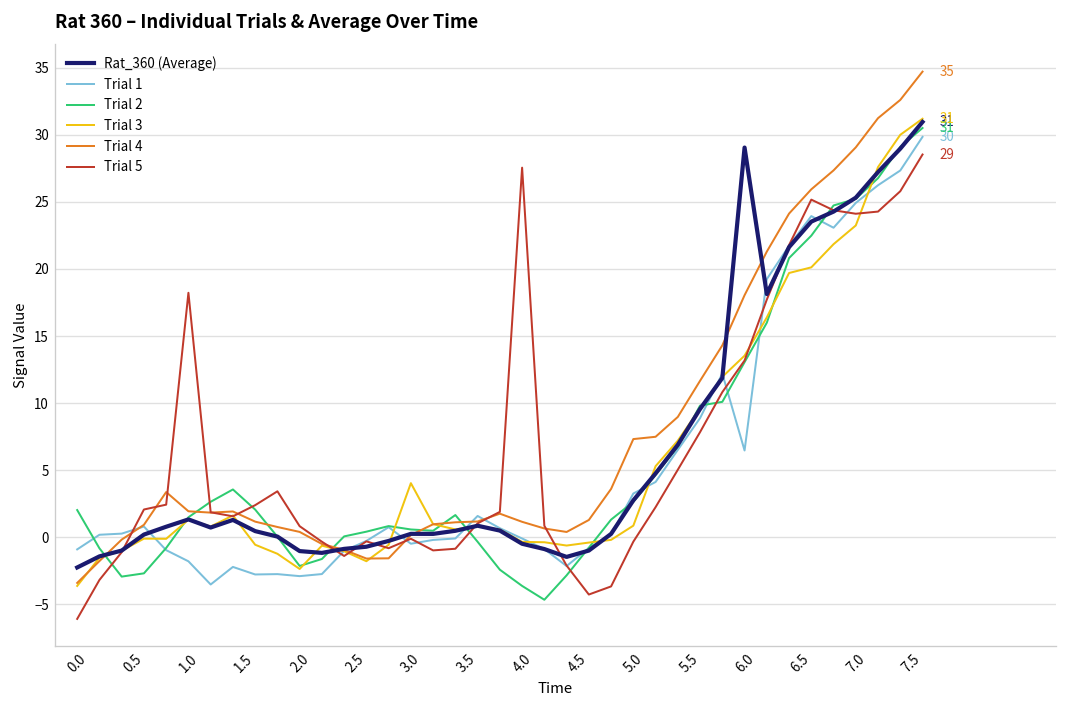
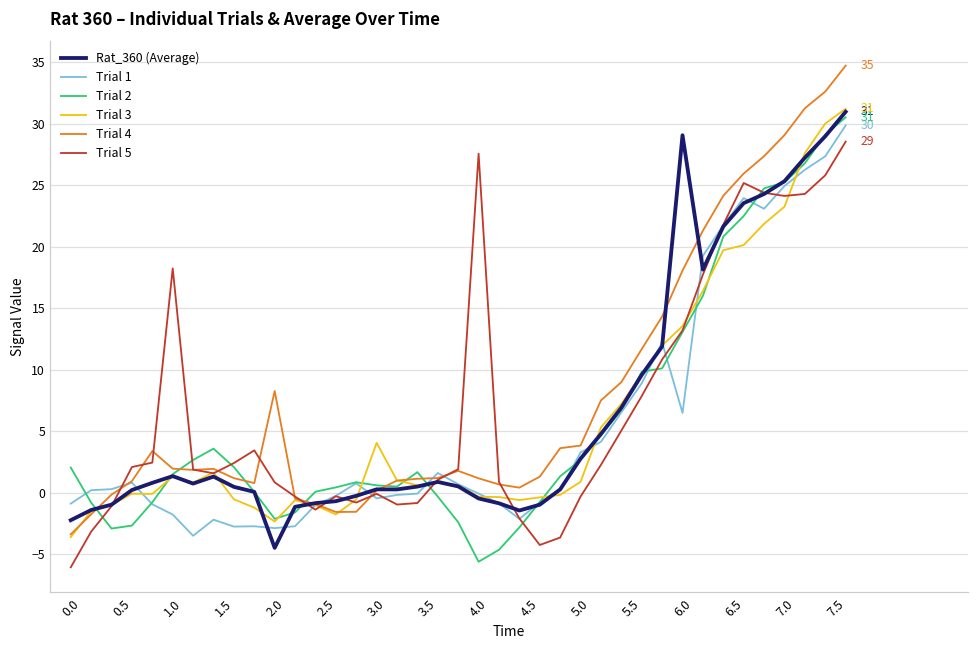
  {
    "Rat_360 (Average)": {
      "0.0": -2.3,
-     "2.0": -1.0,
+     "2.0": -4.5,
      "6.0": 29.1
    },
    "Trial 1": {
      "0.0": -0.9,
      "1.0": -1.8,
      "2.0": -2.9,
      "3.0": -0.5,
      "4.0": -0.1,
      "5.0": 3.3,
      "6.0": 6.5,
      "7.0": 24.9
    },
    "Trial 2": {
      "0.0": 2.0,
      "3.0": 0.6,
-     "4.0": -3.6
+     "4.0": -5.6
    },
    "Trial 3": {
      "3.0": 4.0,
      "5.0": 0.9,
      "6.0": 13.5,
      "7.0": 23.2
    },
    "Trial 4": {
      "1.0": 1.9,
-     "2.0": 0.4,
+     "2.0": 8.3,
      "4.0": 1.2,
-     "5.0": 7.3,
+     "5.0": 3.8,
      "6.0": 18.0,
      "7.0": 29.1
    },
    "Trial 5": {
      "0.0": -6.1,
      "1.0": 18.2,
      "2.0": 0.8,
      "3.0": -0.1,
      "4.0": 27.6,
      "5.0": -0.3,
      "7.0": 24.1
    }
  }
